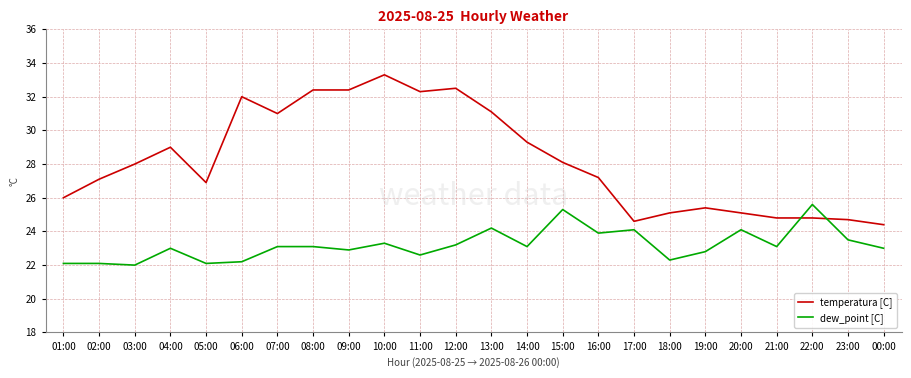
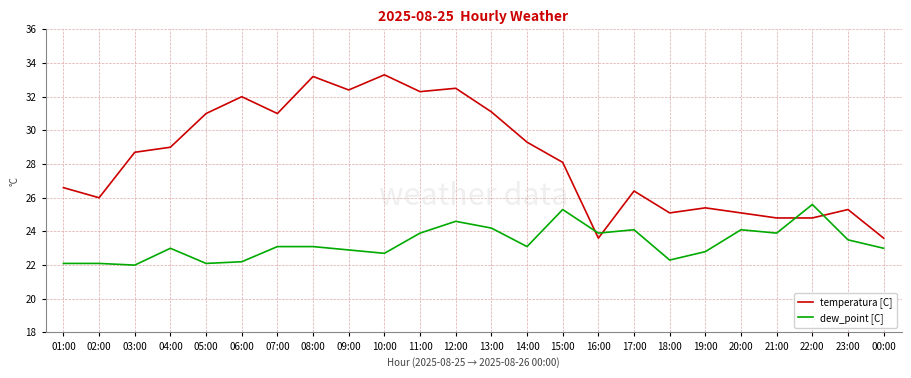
  {
    "temperatura [C]": {
-     "01:00": 26.0,
-     "02:00": 27.1,
-     "03:00": 28.0,
+     "01:00": 26.6,
+     "02:00": 26.0,
+     "03:00": 28.7,
      "04:00": 29.0,
-     "05:00": 26.9,
+     "05:00": 31.0,
      "06:00": 32.0,
      "07:00": 31.0,
-     "08:00": 32.4,
+     "08:00": 33.2,
      "09:00": 32.4,
      "10:00": 33.3,
      "11:00": 32.3,
      "12:00": 32.5,
      "13:00": 31.1,
      "14:00": 29.3,
      "15:00": 28.1,
-     "16:00": 27.2,
-     "17:00": 24.6,
+     "16:00": 23.6,
+     "17:00": 26.4,
      "18:00": 25.1,
      "19:00": 25.4,
      "20:00": 25.1,
      "21:00": 24.8,
      "22:00": 24.8,
-     "23:00": 24.7,
-     "00:00": 24.4
+     "23:00": 25.3,
+     "00:00": 23.6
    },
    "dew_point [C]": {
      "01:00": 22.1,
      "02:00": 22.1,
      "03:00": 22.0,
      "04:00": 23.0,
      "05:00": 22.1,
      "06:00": 22.2,
      "07:00": 23.1,
      "08:00": 23.1,
      "09:00": 22.9,
-     "10:00": 23.3,
-     "11:00": 22.6,
-     "12:00": 23.2,
+     "10:00": 22.7,
+     "11:00": 23.9,
+     "12:00": 24.6,
      "13:00": 24.2,
      "14:00": 23.1,
      "15:00": 25.3,
      "16:00": 23.9,
      "17:00": 24.1,
      "18:00": 22.3,
      "19:00": 22.8,
      "20:00": 24.1,
-     "21:00": 23.1,
+     "21:00": 23.9,
      "22:00": 25.6,
      "23:00": 23.5,
      "00:00": 23.0
    }
  }
